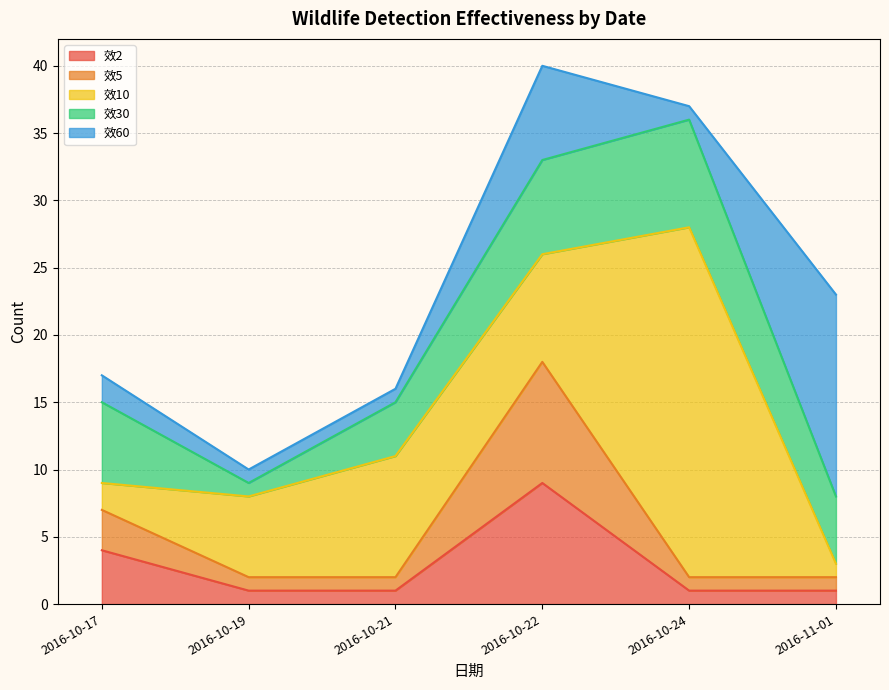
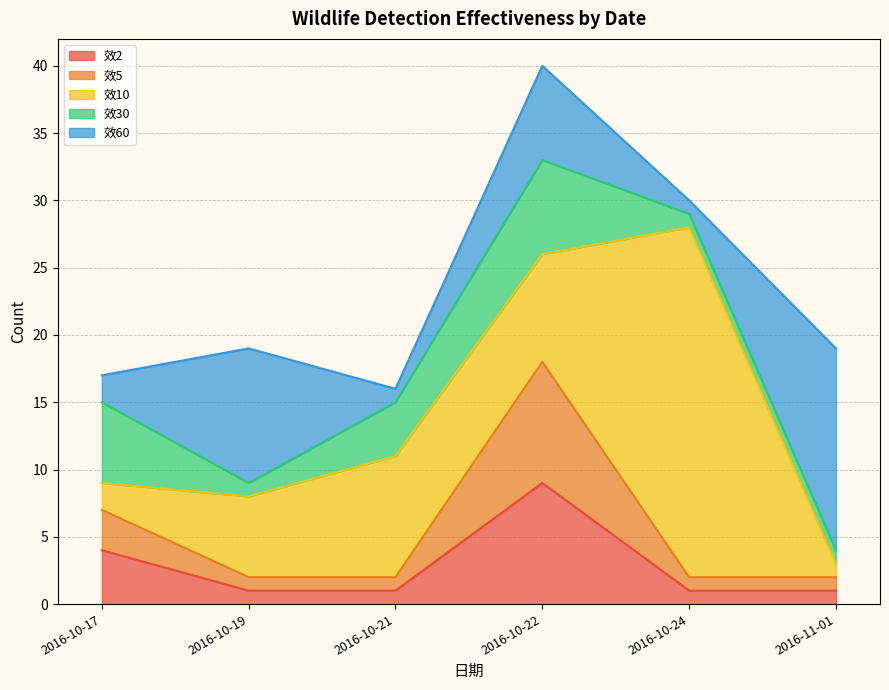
  {
    "效10": {
      "2016-10-17": 2,
      "2016-10-19": 6,
      "2016-10-21": 9,
      "2016-10-22": 8,
      "2016-10-24": 26,
      "2016-11-01": 1
    },
    "效30": {
      "2016-10-17": 6,
      "2016-10-19": 1,
      "2016-10-21": 4,
      "2016-10-22": 7,
-     "2016-10-24": 8,
-     "2016-11-01": 5
+     "2016-10-24": 1,
+     "2016-11-01": 1
    },
    "效60": {
      "2016-10-17": 2,
-     "2016-10-19": 1,
+     "2016-10-19": 10,
      "2016-10-21": 1,
      "2016-10-22": 7,
      "2016-10-24": 1,
      "2016-11-01": 15
    }
  }
